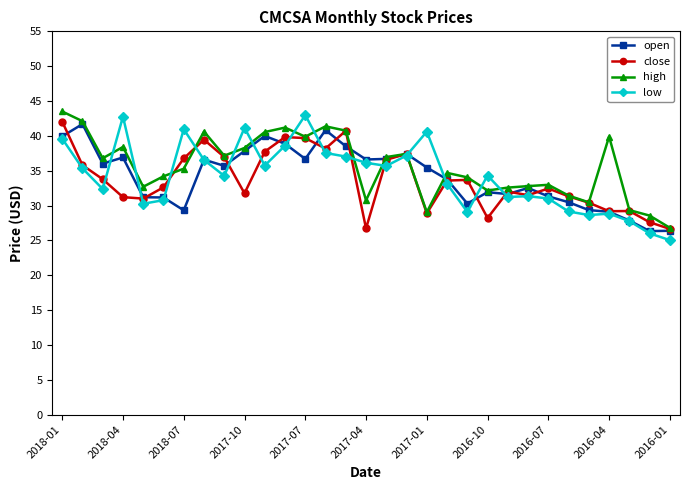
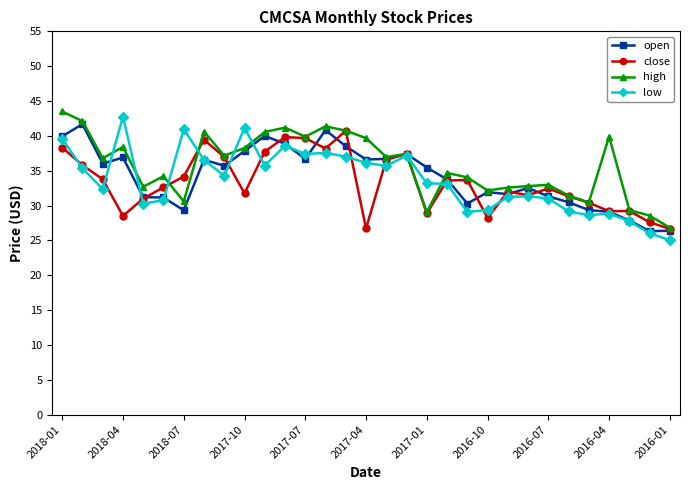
  {
    "open": {
      "2018-04": 37,
      "2018-07": 29,
      "2017-10": 38,
      "2017-07": 37,
      "2017-04": 37,
      "2017-01": 35
    },
    "close": {
-     "2018-01": 42,
-     "2018-04": 31,
-     "2018-07": 37,
+     "2018-01": 38,
+     "2018-04": 29,
+     "2018-07": 34,
      "2017-10": 32,
      "2017-04": 27,
      "2016-10": 28,
      "2016-07": 32
    },
    "high": {
      "2018-01": 44,
      "2018-04": 38,
-     "2018-07": 35,
+     "2018-07": 31,
      "2017-10": 38,
-     "2017-04": 31,
+     "2017-04": 40,
      "2016-07": 33,
      "2016-04": 40
    },
    "low": {
      "2018-04": 43,
      "2018-07": 41,
      "2017-10": 41,
-     "2017-07": 43,
+     "2017-07": 37,
      "2017-04": 36,
-     "2017-01": 41,
-     "2016-10": 34,
+     "2017-01": 33,
+     "2016-10": 29,
      "2016-01": 25
    }
  }
